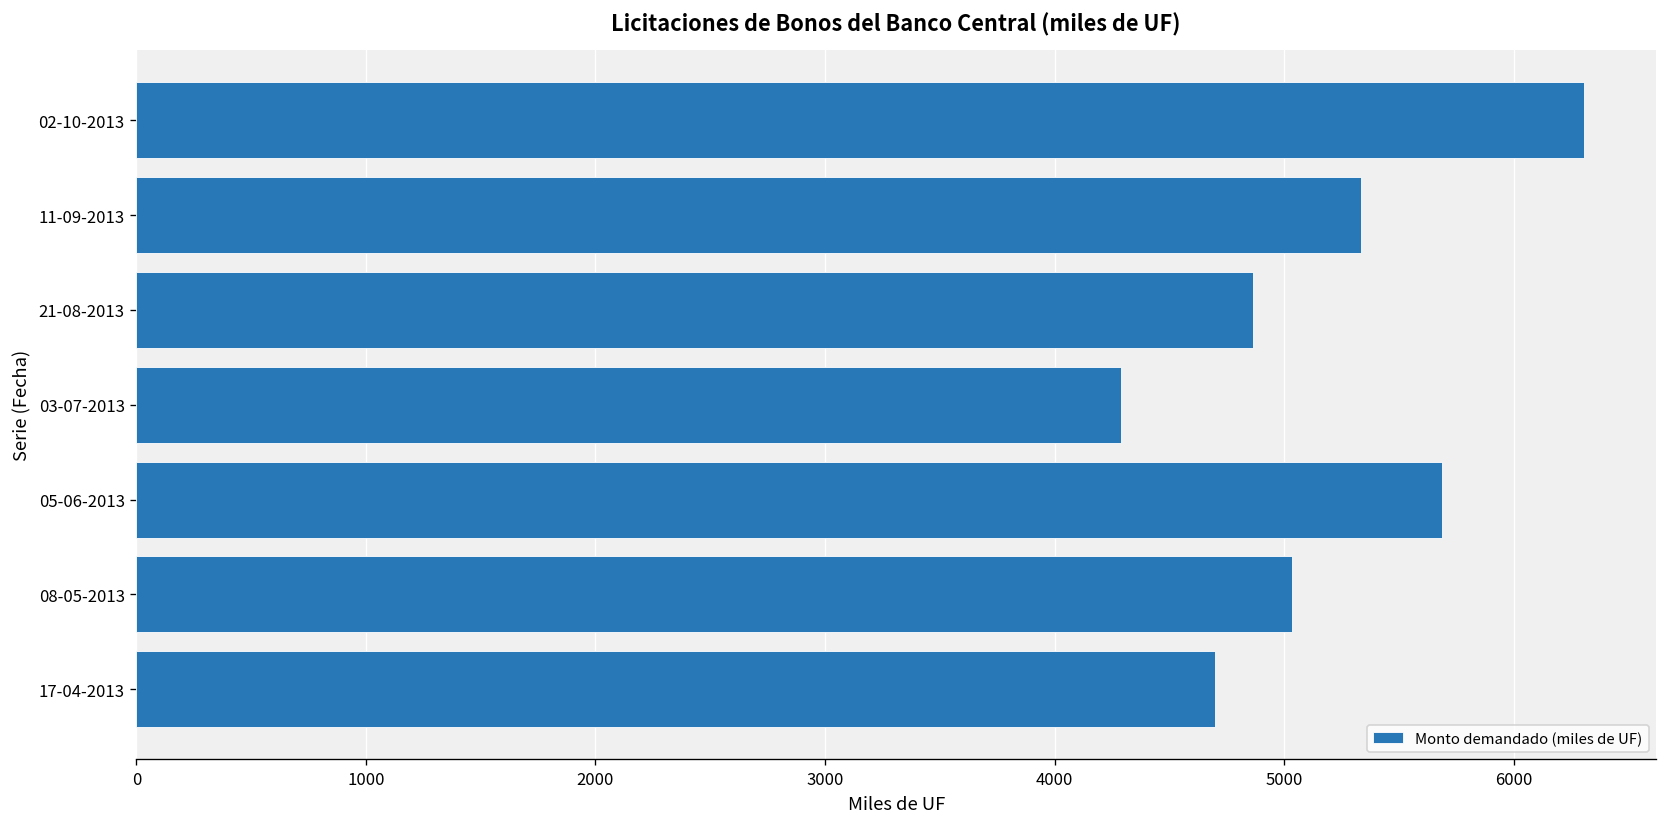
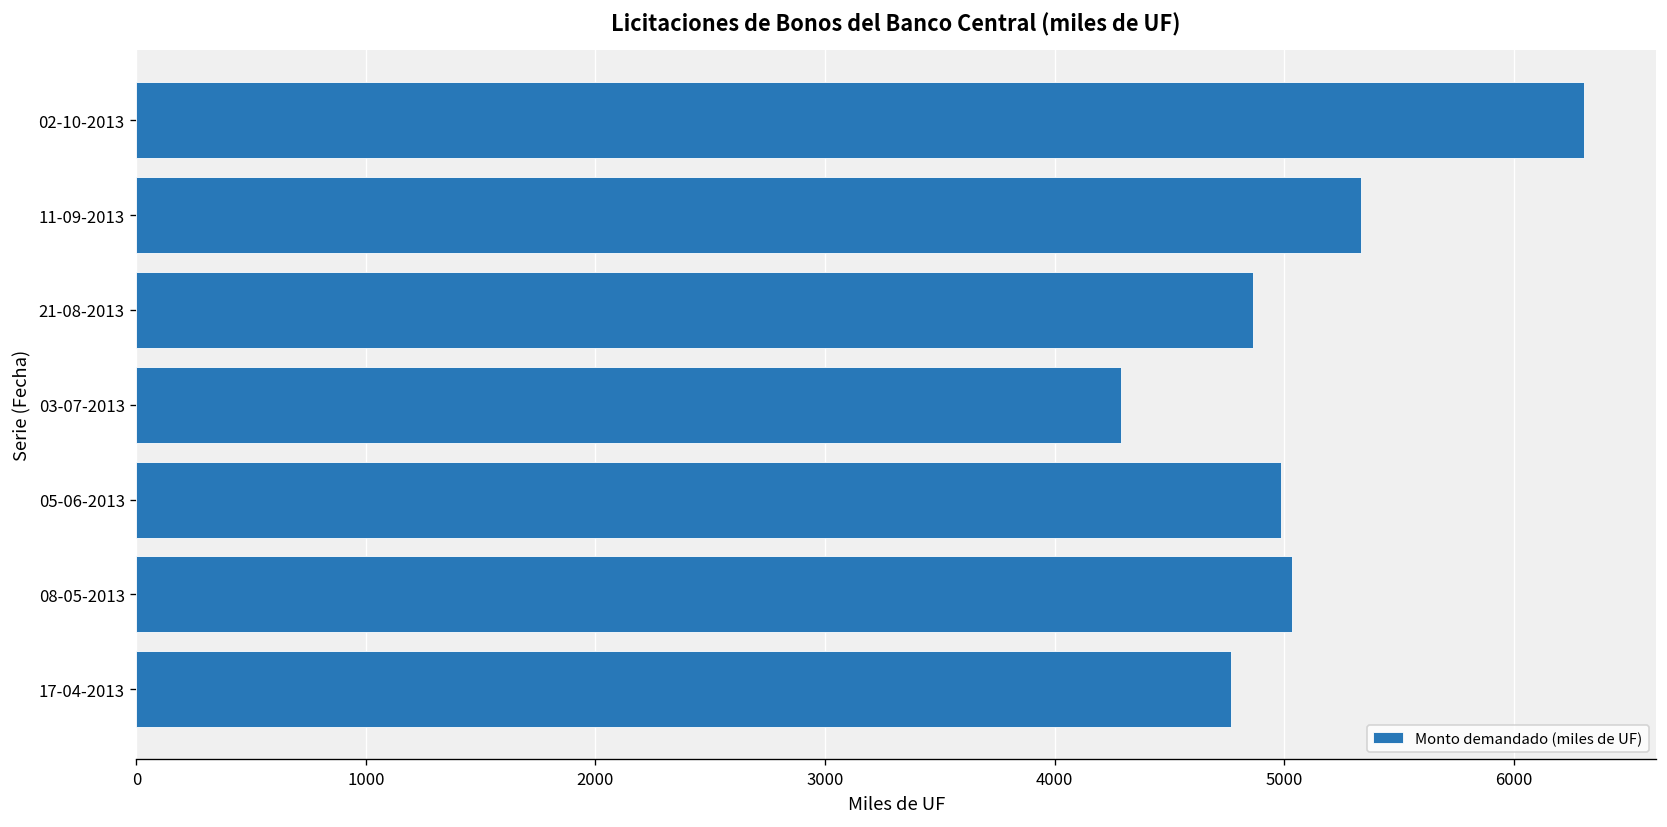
  {
    "02-10-2013": 6310,
    "11-09-2013": 5330,
    "21-08-2013": 4870,
    "03-07-2013": 4290,
-   "05-06-2013": 5690,
+   "05-06-2013": 4990,
    "08-05-2013": 5030,
-   "17-04-2013": 4700
+   "17-04-2013": 4770
  }
